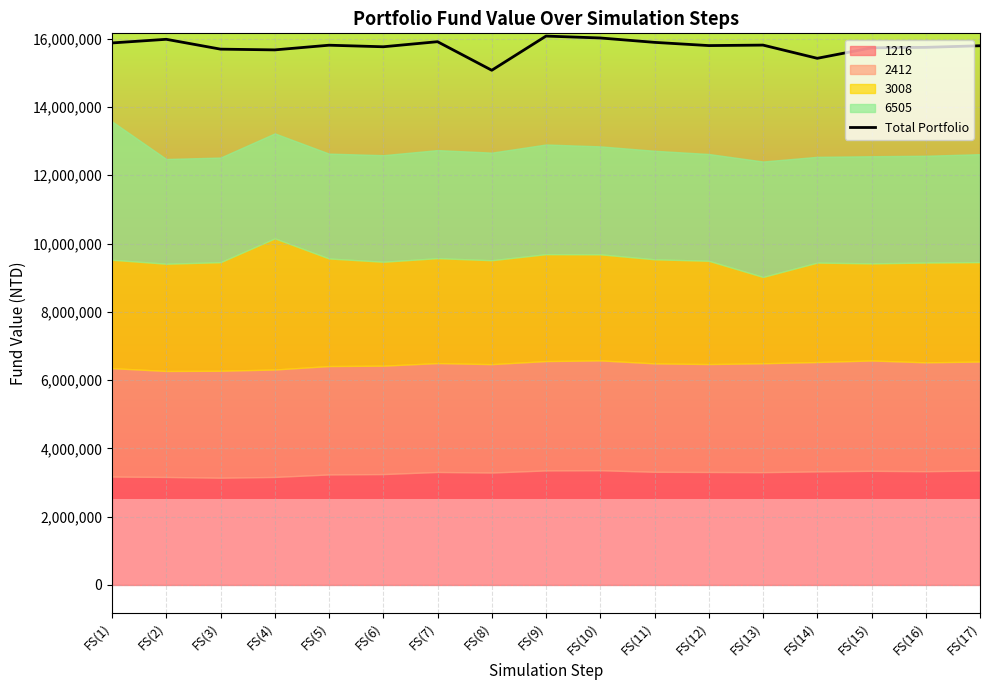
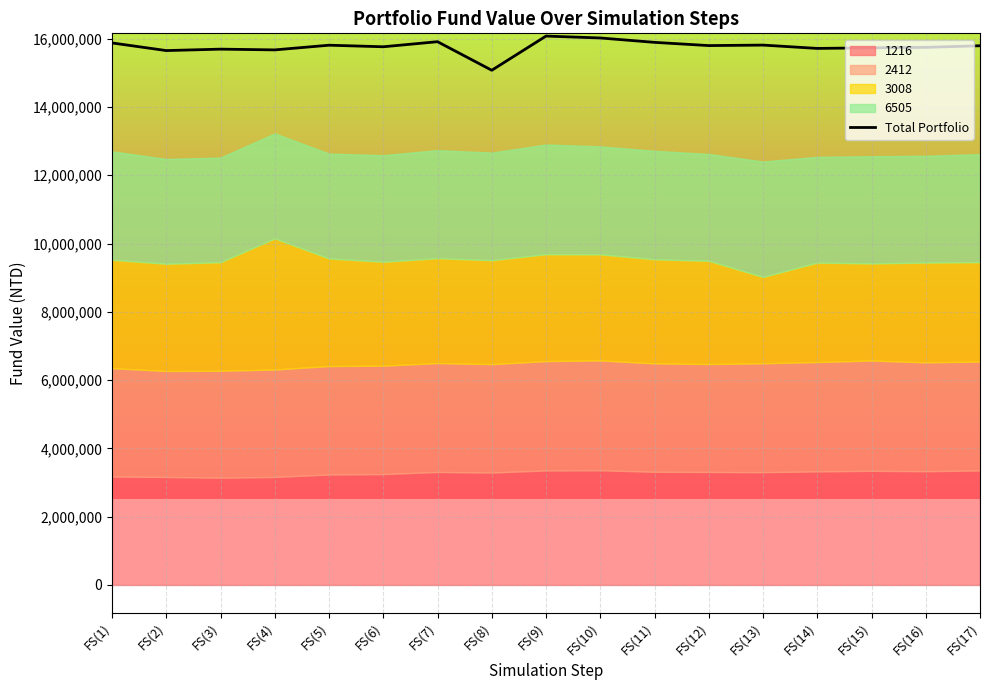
  {
    "Total Portfolio": {
      "FS(1)": "15,900,000",
-     "FS(2)": "16,000,000",
+     "FS(2)": "15,600,000",
      "FS(3)": "15,700,000",
      "FS(4)": "15,700,000",
      "FS(5)": "15,800,000",
      "FS(6)": "15,800,000",
      "FS(7)": "15,900,000",
      "FS(8)": "15,100,000",
      "FS(9)": "16,100,000",
      "FS(10)": "16,000,000",
      "FS(11)": "15,900,000",
      "FS(12)": "15,800,000",
      "FS(13)": "15,800,000",
-     "FS(14)": "15,400,000",
+     "FS(14)": "15,700,000",
      "FS(17)": "15,800,000"
    },
    "3008": {
      "FS(1)": "3,200,000",
      "FS(2)": "3,100,000",
      "FS(3)": "3,200,000",
      "FS(4)": "3,800,000",
      "FS(5)": "3,200,000",
      "FS(6)": "3,000,000",
      "FS(7)": "3,100,000",
      "FS(8)": "3,000,000",
      "FS(9)": "3,100,000",
      "FS(10)": "3,100,000",
      "FS(11)": "3,000,000",
      "FS(12)": "3,000,000",
      "FS(13)": "2,500,000",
      "FS(14)": "2,900,000",
      "FS(15)": "2,800,000",
      "FS(16)": "2,900,000",
      "FS(17)": "2,900,000"
    },
    "6505": {
-     "FS(1)": "4,100,000",
+     "FS(1)": "3,200,000",
      "FS(2)": "3,100,000",
      "FS(3)": "3,100,000",
      "FS(4)": "3,100,000",
      "FS(5)": "3,100,000",
      "FS(6)": "3,100,000",
      "FS(7)": "3,200,000",
      "FS(8)": "3,200,000",
      "FS(9)": "3,200,000",
      "FS(10)": "3,200,000",
      "FS(11)": "3,200,000",
      "FS(12)": "3,100,000",
      "FS(13)": "3,400,000",
      "FS(14)": "3,100,000",
      "FS(15)": "3,100,000",
      "FS(16)": "3,100,000",
      "FS(17)": "3,200,000"
    }
  }
